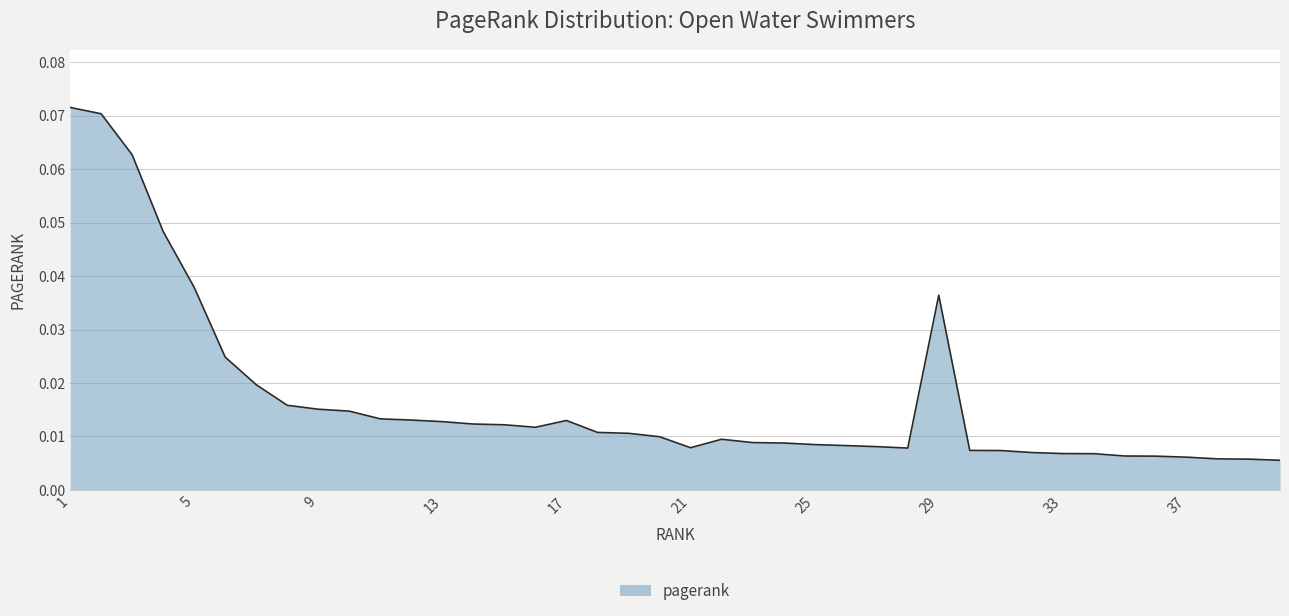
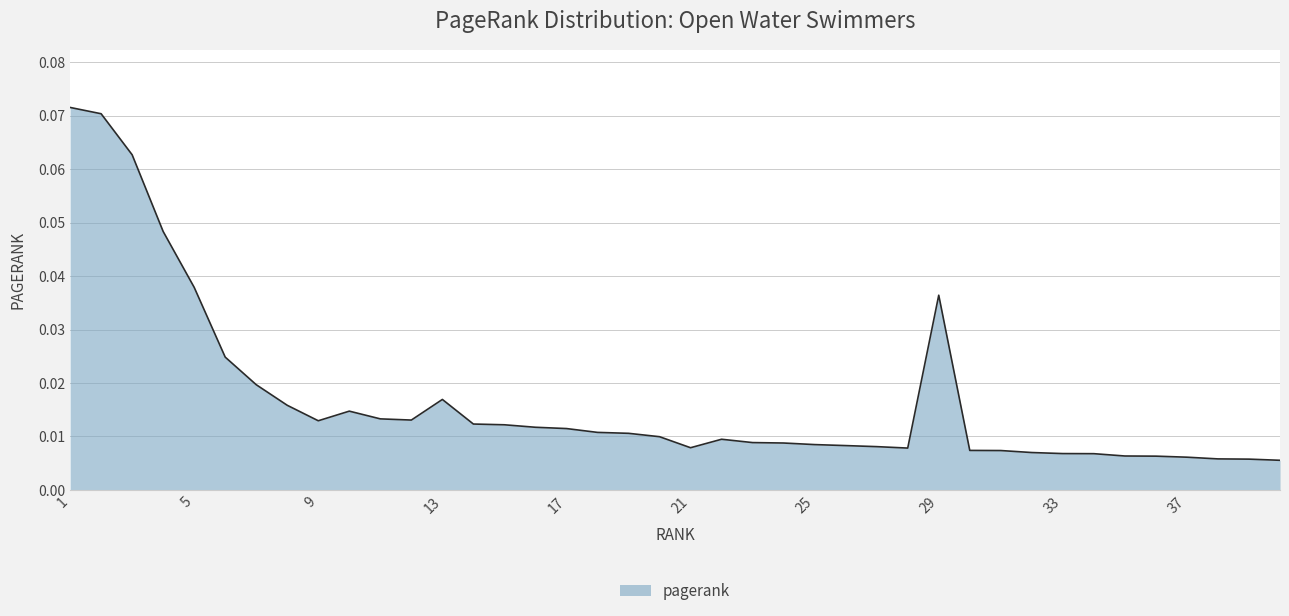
  {
    "1": 0.072,
    "5": 0.038,
-   "9": 0.015,
-   "13": 0.013,
-   "17": 0.013,
+   "9": 0.013,
+   "13": 0.017,
+   "17": 0.011,
    "21": 0.008,
    "25": 0.008,
    "29": 0.036,
    "33": 0.007,
    "37": 0.006
  }
